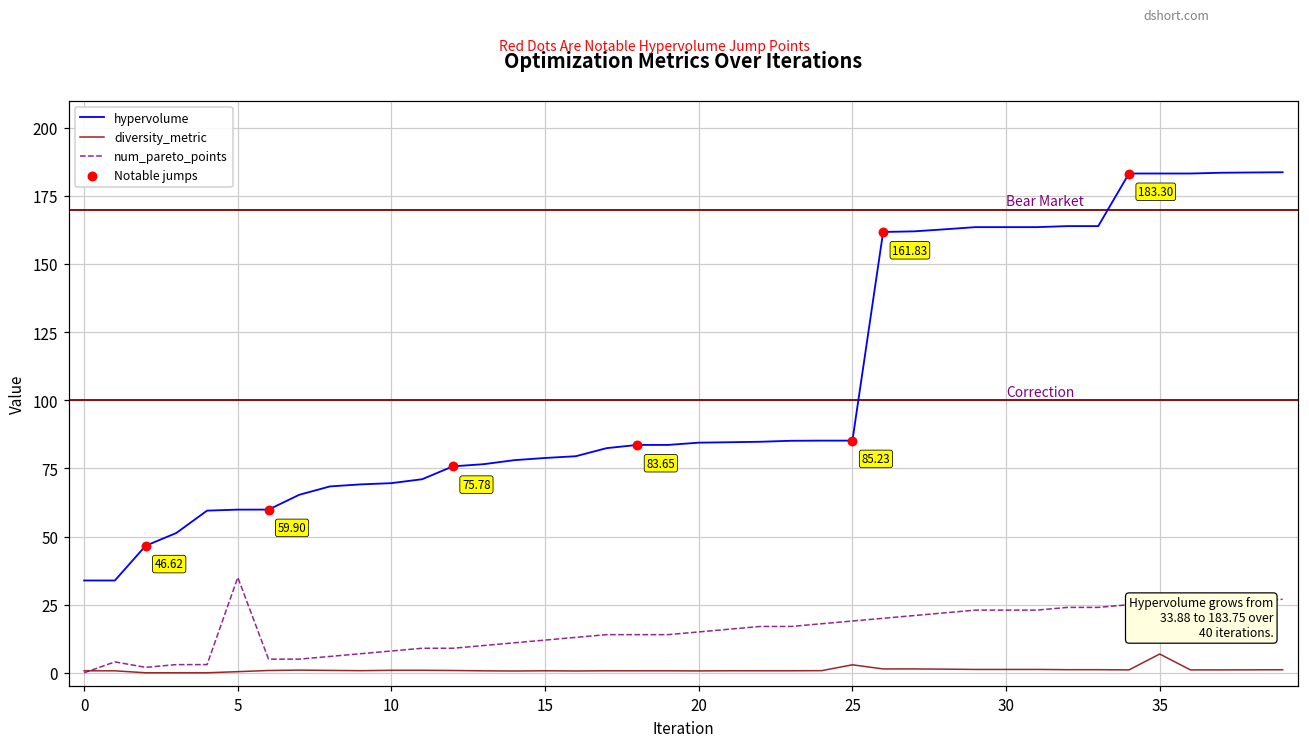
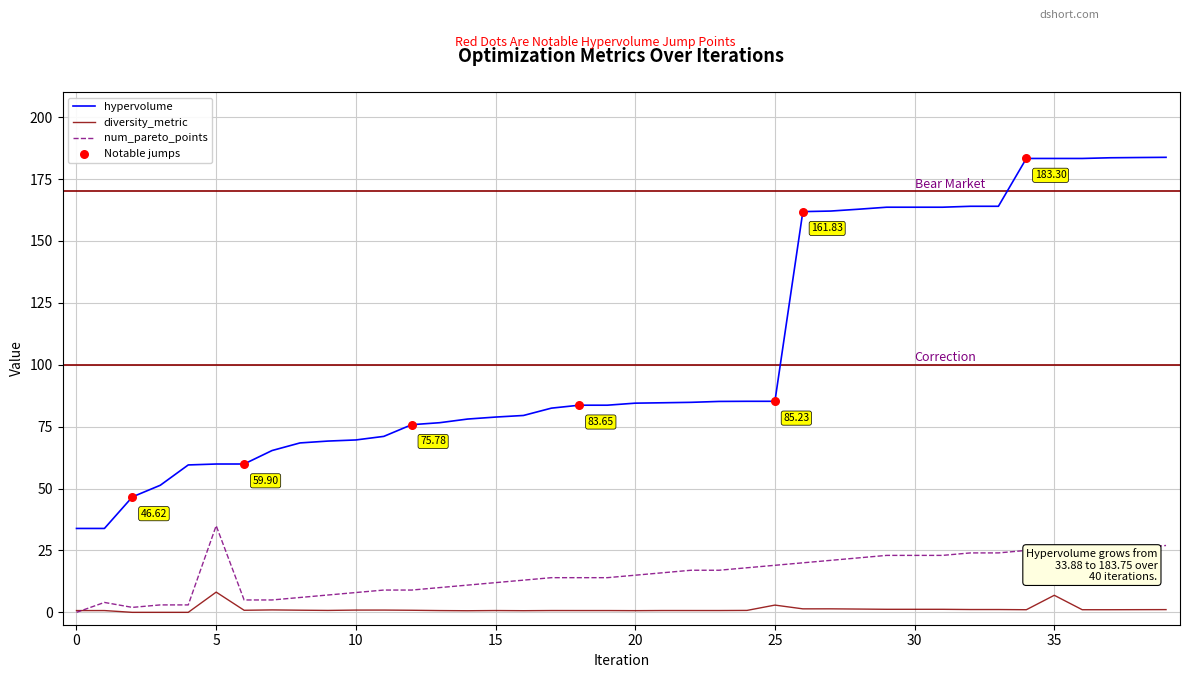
  {
    "hypervolume": {
      "0": 34,
      "5": 60,
      "10": 70,
      "15": 79,
      "20": 84,
      "30": 164
    },
    "diversity_metric": {
-     "5": 0,
+     "5": 8,
      "10": 1,
      "15": 1,
      "20": 1,
      "25": 3,
      "30": 1,
      "35": 7
    },
    "num_pareto_points": {
      "5": 35,
      "10": 8,
      "15": 12,
      "20": 15,
      "25": 19,
      "30": 23
    }
  }
